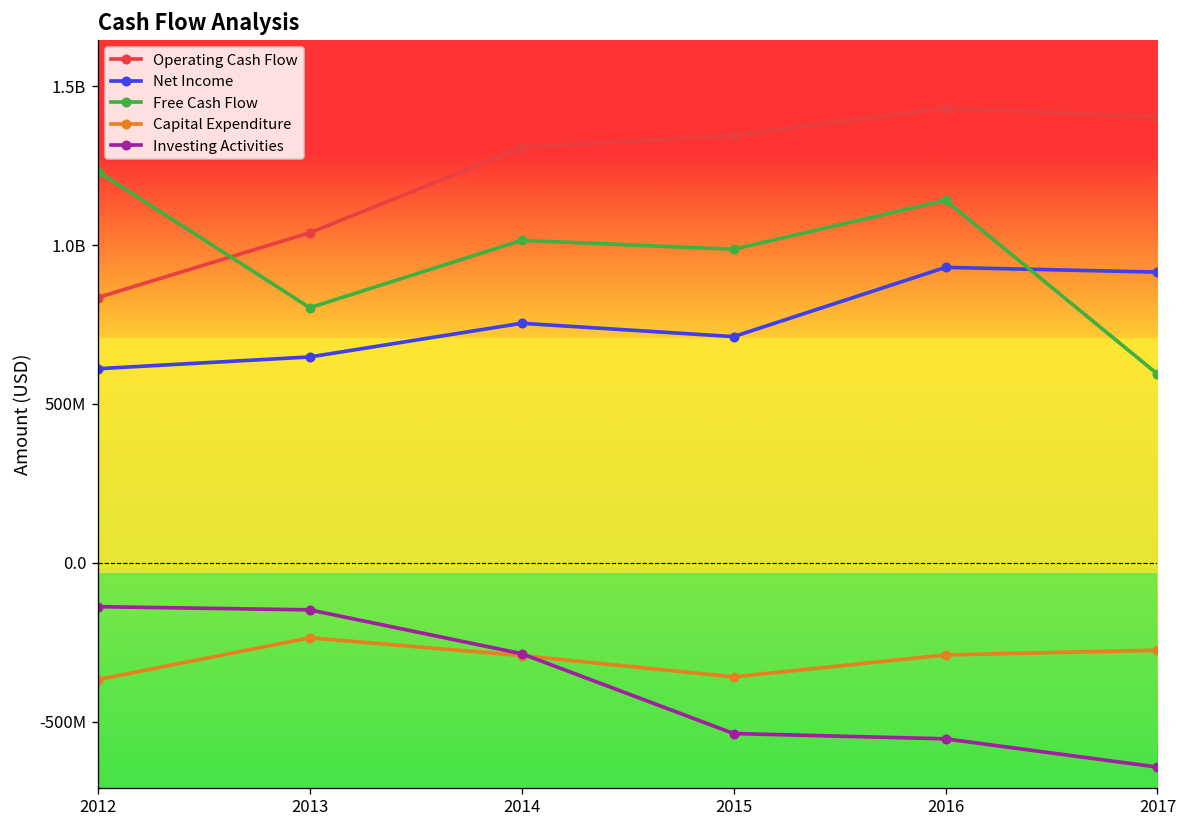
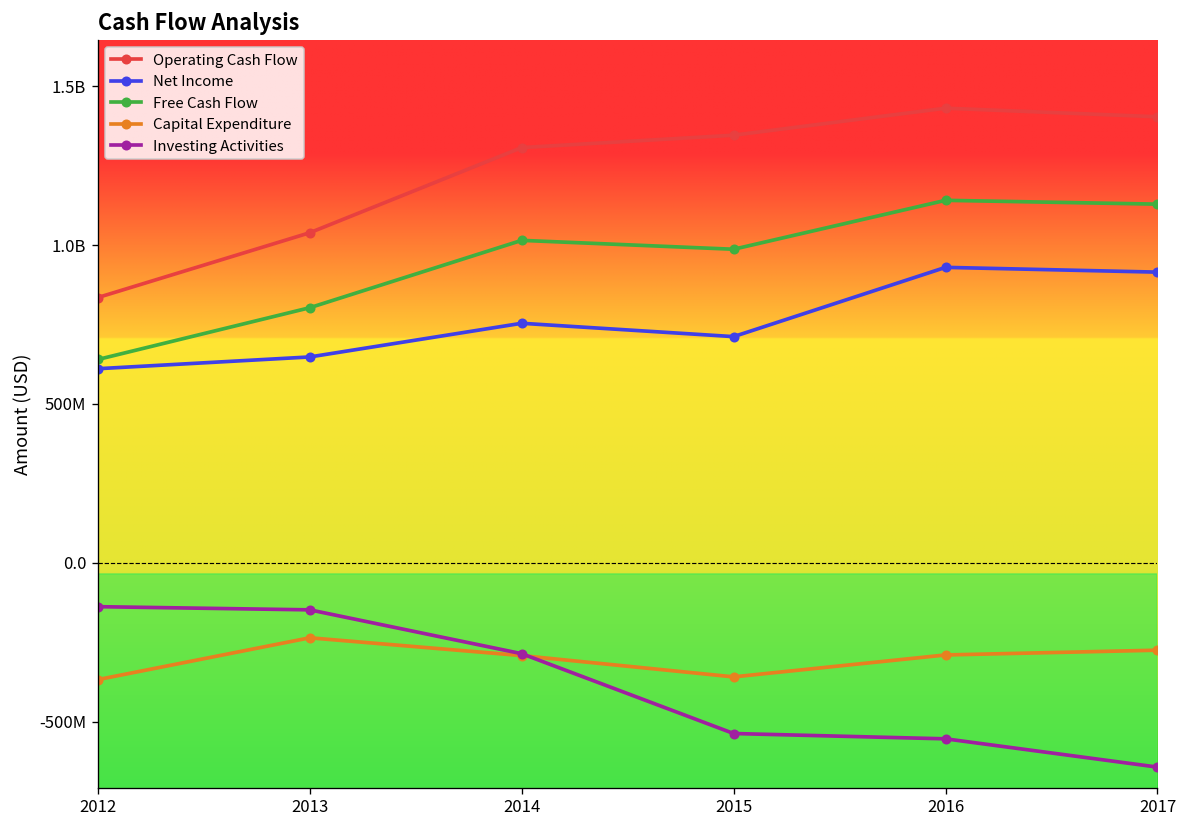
  {
    "Operating Cash Flow": {
      "2012": 840000000,
      "2013": 1040000000,
      "2014": 1310000000,
      "2015": 1350000000,
      "2016": 1430000000,
      "2017": 1400000000
    },
    "Net Income": {
      "2012": 610000000,
      "2013": 650000000,
      "2014": 750000000,
      "2015": 710000000,
      "2016": 930000000,
      "2017": 920000000
    },
    "Free Cash Flow": {
-     "2012": 1230000000,
+     "2012": 640000000,
      "2013": 800000000,
      "2014": 1020000000,
      "2015": 990000000,
      "2016": 1140000000,
-     "2017": 590000000
+     "2017": 1130000000
    }
  }
